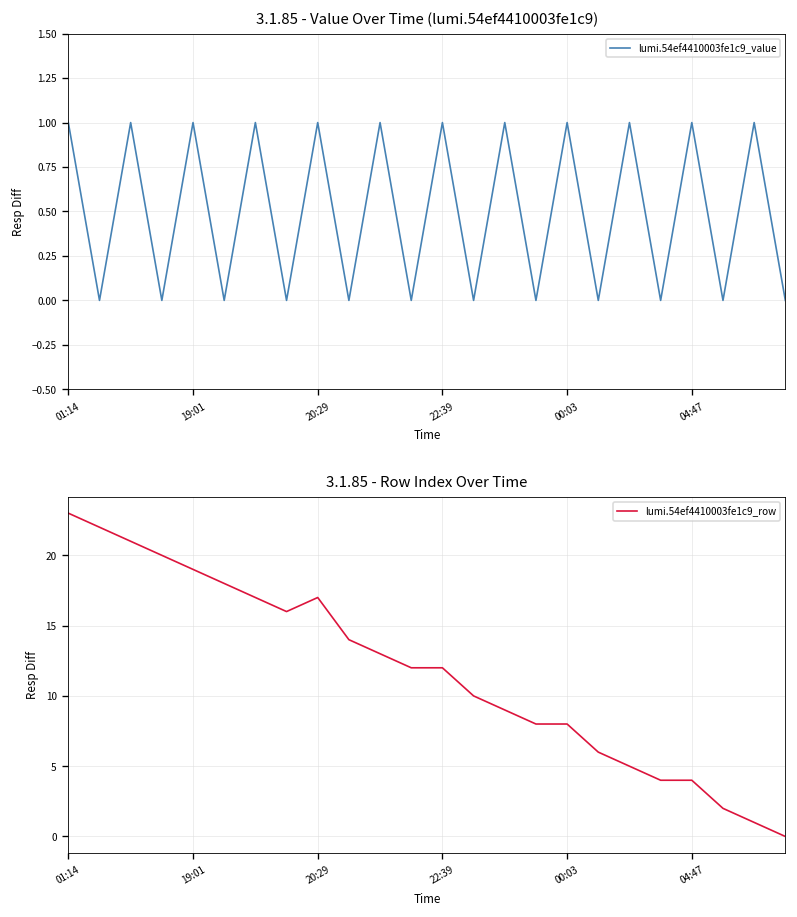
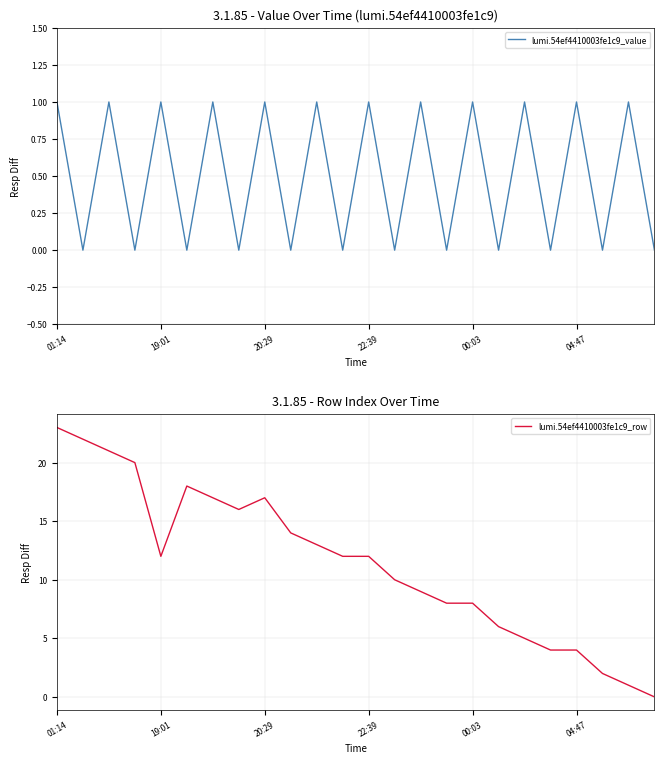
  {
    "3.1.85 - Value Over Time (lumi.54ef4410003fe1c9)": {
      "01:14": 1.00,
      "19:01": 1.00,
      "20:29": 1.00,
      "22:39": 1.00,
      "00:03": 1.00,
      "04:47": 1.00
    },
    "3.1.85 - Row Index Over Time": {
      "01:14": 23,
-     "19:01": 19,
+     "19:01": 12,
      "20:29": 17,
      "22:39": 12,
      "00:03": 8,
      "04:47": 4
    }
  }
